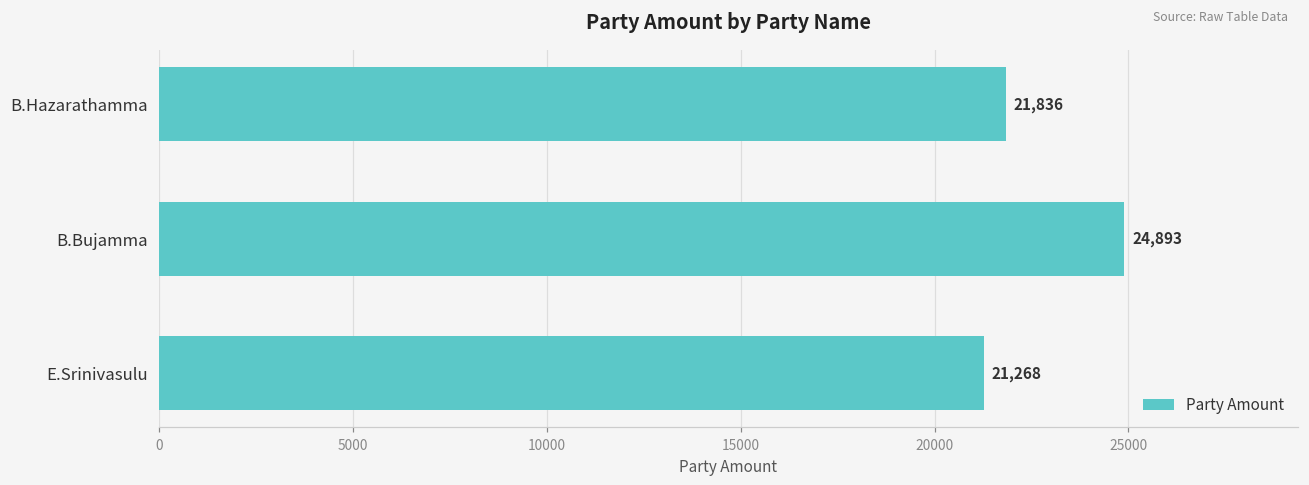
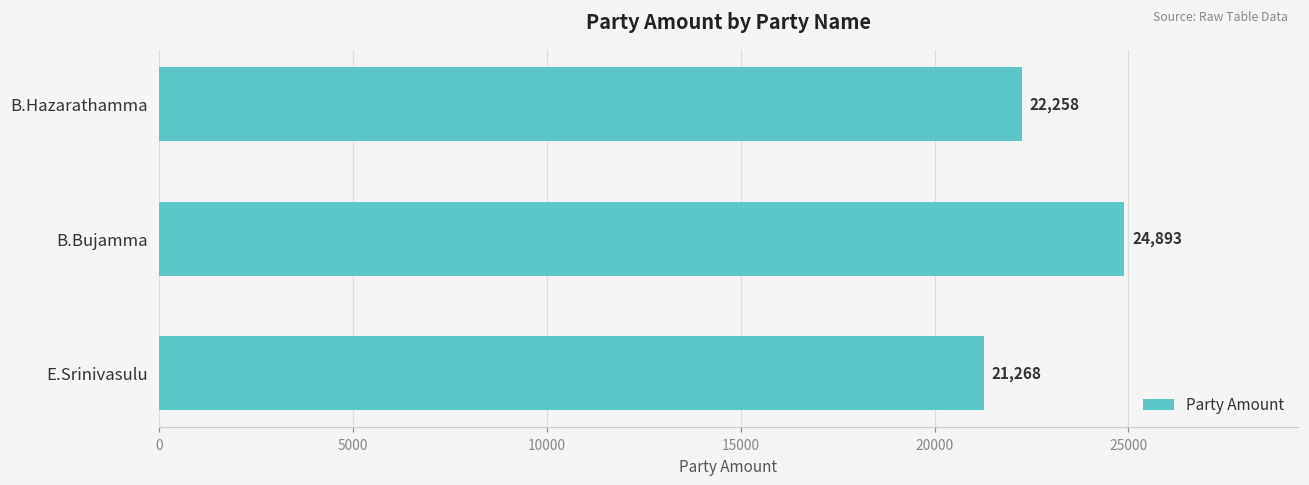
  {
-   "B.Hazarathamma": "21,836",
+   "B.Hazarathamma": "22,258",
    "B.Bujamma": "24,893",
    "E.Srinivasulu": "21,268"
  }
